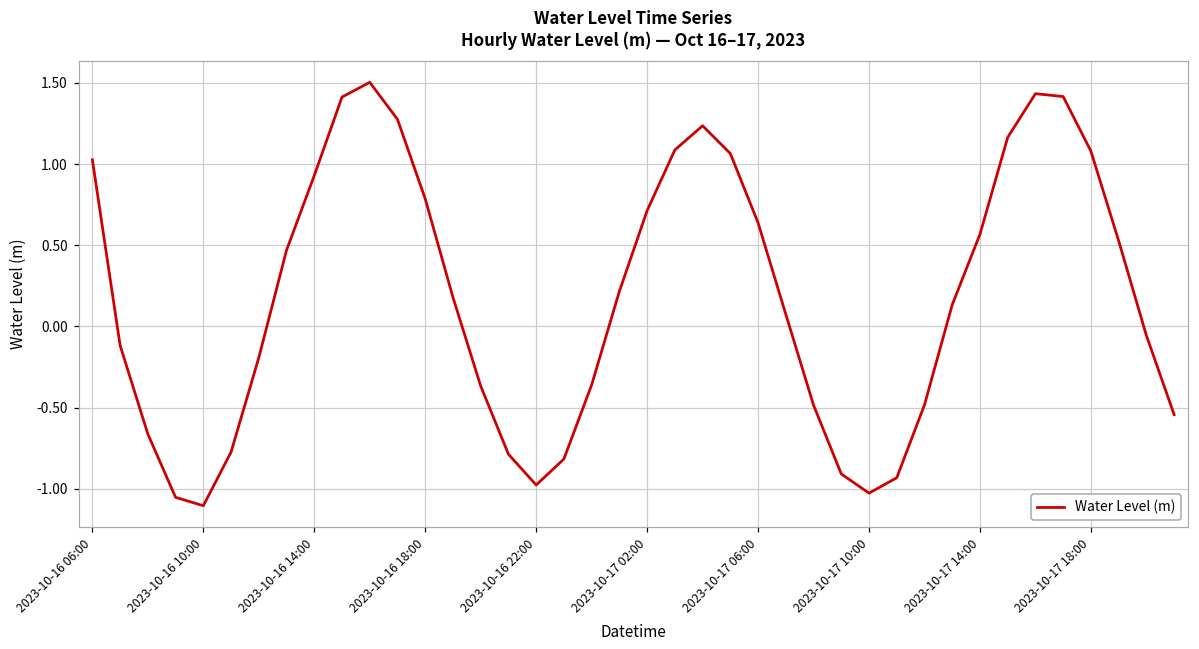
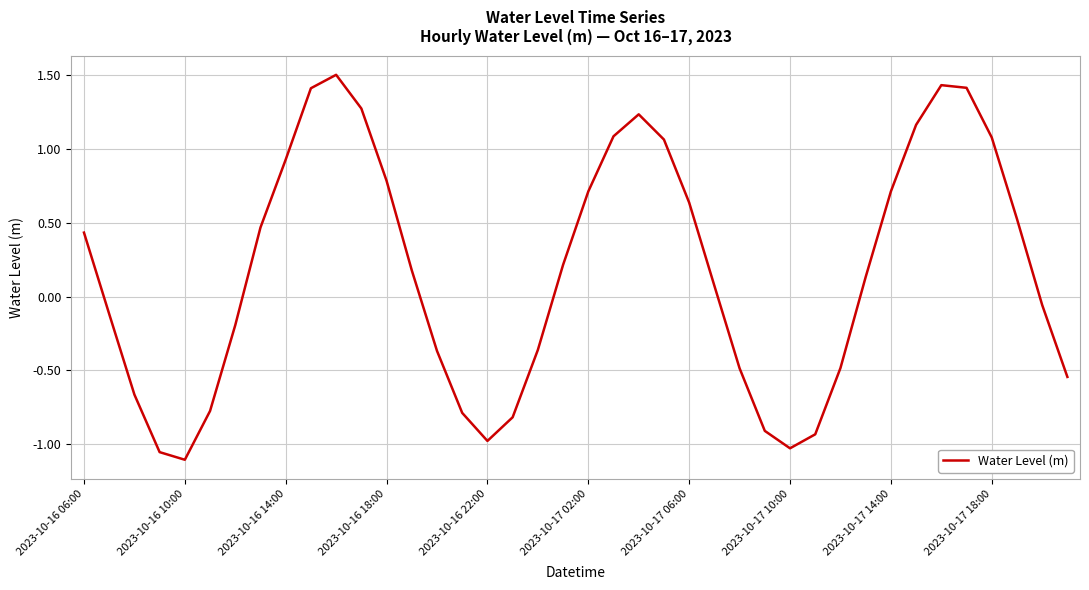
  {
-   "2023-10-16 06:00": 1.03,
+   "2023-10-16 06:00": 0.43,
    "2023-10-16 10:00": -1.11,
    "2023-10-16 14:00": 0.93,
    "2023-10-16 18:00": 0.79,
    "2023-10-16 22:00": -0.98,
    "2023-10-17 02:00": 0.71,
    "2023-10-17 06:00": 0.64,
    "2023-10-17 10:00": -1.03,
-   "2023-10-17 14:00": 0.57,
+   "2023-10-17 14:00": 0.71,
    "2023-10-17 18:00": 1.08
  }
